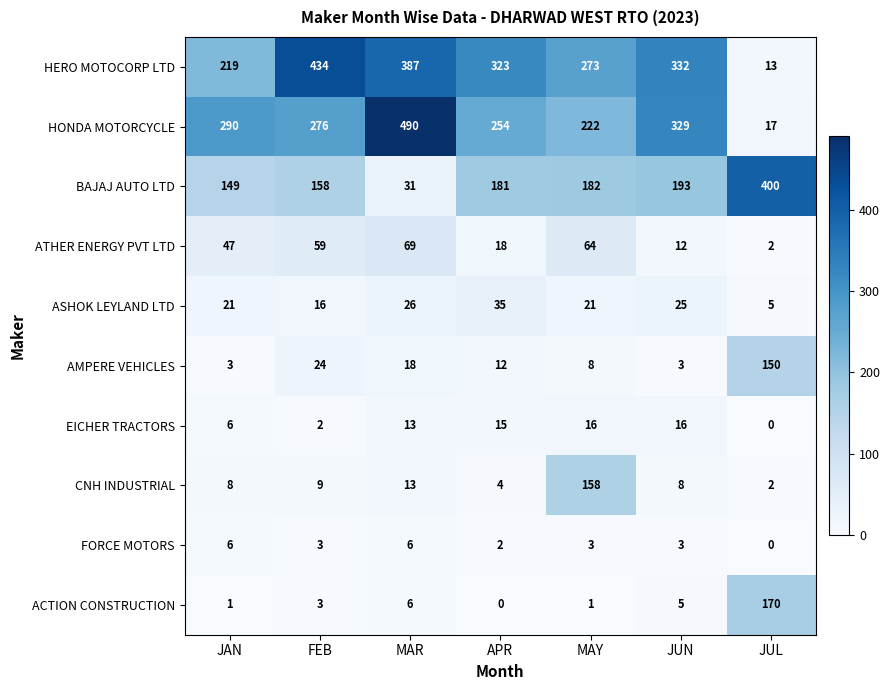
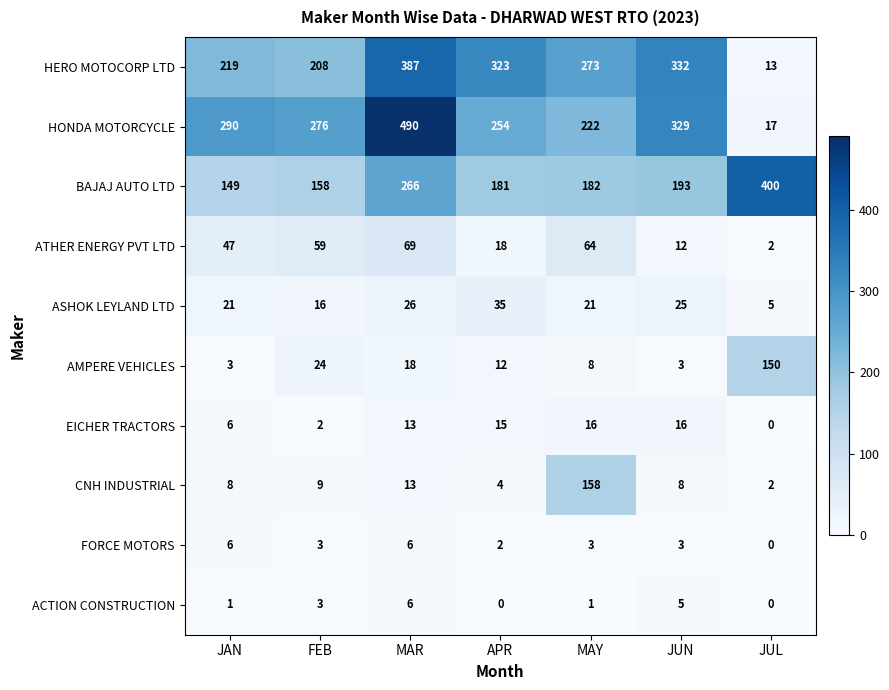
  {
    "HERO MOTOCORP LTD": {
      "JAN": 219,
-     "FEB": 434,
+     "FEB": 208,
      "MAR": 387,
      "APR": 323,
      "MAY": 273,
      "JUN": 332,
      "JUL": 13
    },
    "HONDA MOTORCYCLE": {
      "JAN": 290,
      "FEB": 276,
      "MAR": 490,
      "APR": 254,
      "MAY": 222,
      "JUN": 329,
      "JUL": 17
    },
    "BAJAJ AUTO LTD": {
      "JAN": 149,
      "FEB": 158,
-     "MAR": 31,
+     "MAR": 266,
      "APR": 181,
      "MAY": 182,
      "JUN": 193,
      "JUL": 400
    },
    "ATHER ENERGY PVT LTD": {
      "JAN": 47,
      "FEB": 59,
      "MAR": 69,
      "APR": 18,
      "MAY": 64,
      "JUN": 12,
      "JUL": 2
    },
    "ASHOK LEYLAND LTD": {
      "JAN": 21,
      "FEB": 16,
      "MAR": 26,
      "APR": 35,
      "MAY": 21,
      "JUN": 25,
      "JUL": 5
    },
    "AMPERE VEHICLES": {
      "JAN": 3,
      "FEB": 24,
      "MAR": 18,
      "APR": 12,
      "MAY": 8,
      "JUN": 3,
      "JUL": 150
    },
    "EICHER TRACTORS": {
      "JAN": 6,
      "FEB": 2,
      "MAR": 13,
      "APR": 15,
      "MAY": 16,
      "JUN": 16,
      "JUL": 0
    },
    "CNH INDUSTRIAL": {
      "JAN": 8,
      "FEB": 9,
      "MAR": 13,
      "APR": 4,
      "MAY": 158,
      "JUN": 8,
      "JUL": 2
    },
    "FORCE MOTORS": {
      "JAN": 6,
      "FEB": 3,
      "MAR": 6,
      "APR": 2,
      "MAY": 3,
      "JUN": 3,
      "JUL": 0
    },
    "ACTION CONSTRUCTION": {
      "JAN": 1,
      "FEB": 3,
      "MAR": 6,
      "APR": 0,
      "MAY": 1,
      "JUN": 5,
-     "JUL": 170
+     "JUL": 0
    }
  }
